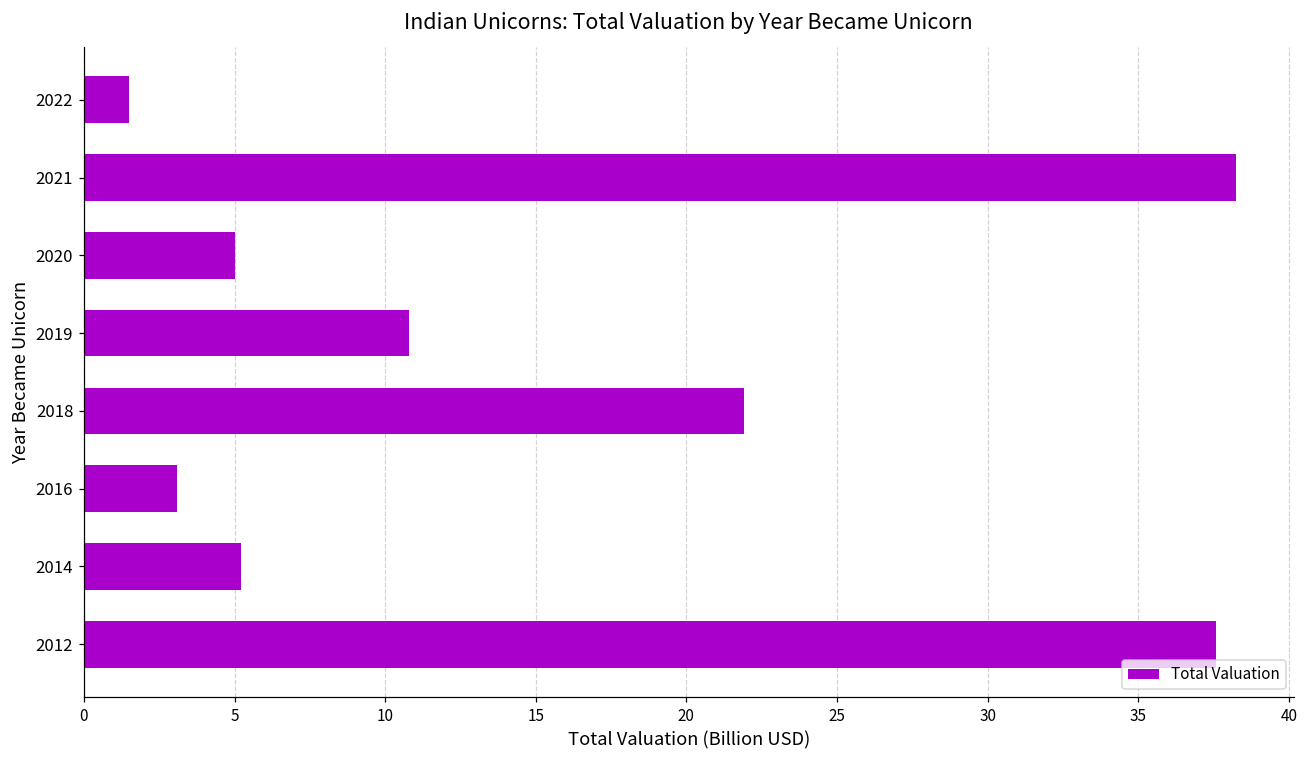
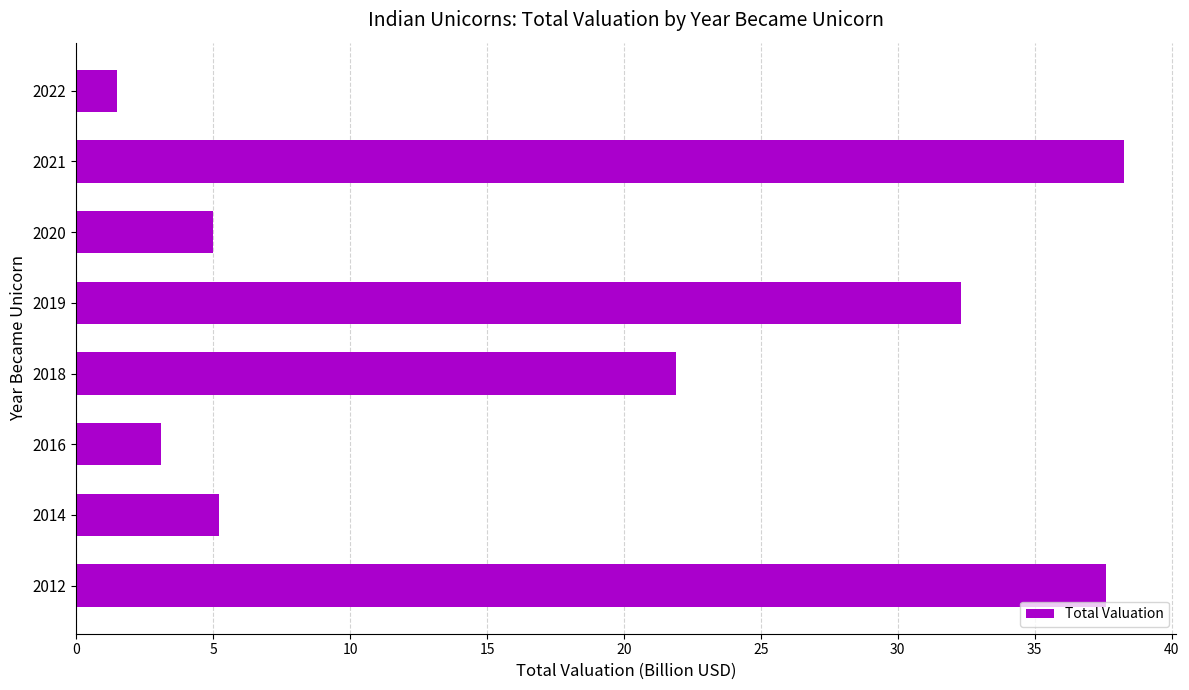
  {
    "2022": 1.5,
    "2021": 38.3,
    "2020": 5.0,
-   "2019": 10.8,
+   "2019": 32.3,
    "2018": 21.9,
    "2016": 3.1,
    "2014": 5.2,
    "2012": 37.6
  }
